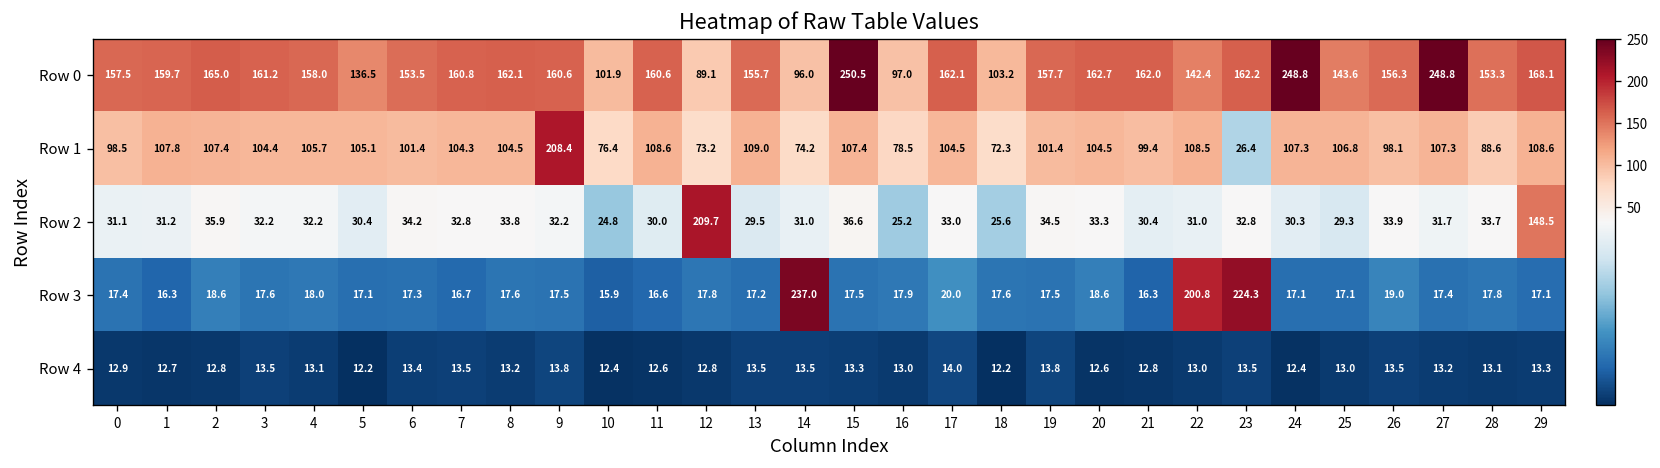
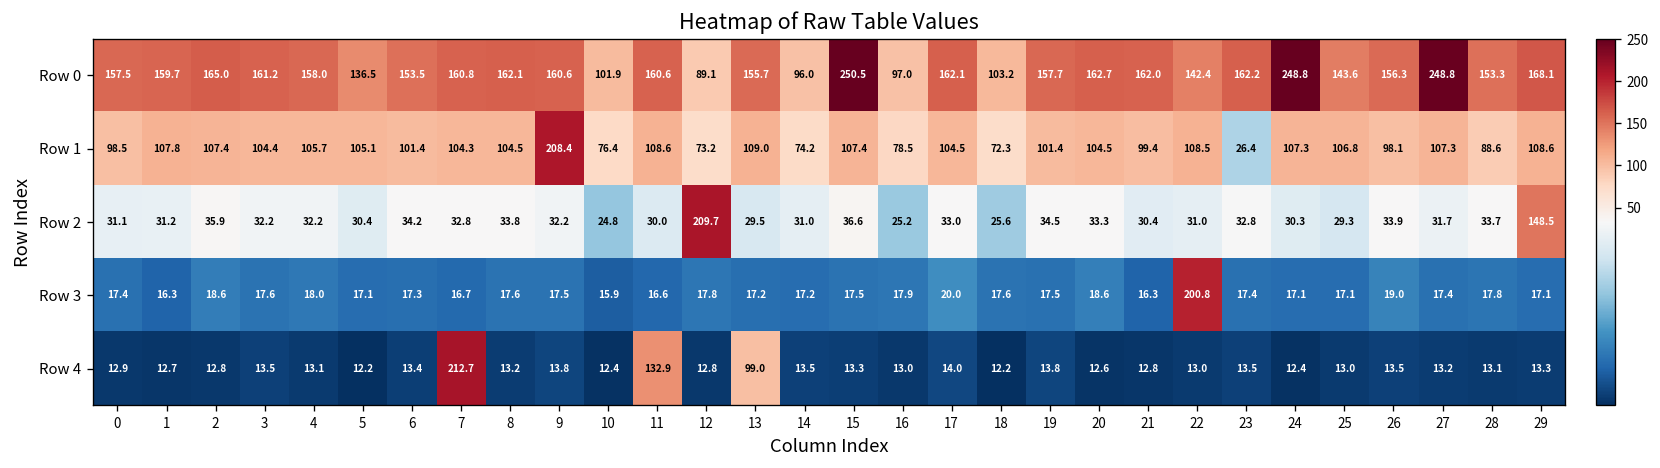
  {
    "Row 0": {
      "0": 157.5,
      "1": 159.7,
      "2": 165.0,
      "3": 161.2,
      "4": 158.0,
      "5": 136.5,
      "6": 153.5,
      "7": 160.8,
      "8": 162.1,
      "9": 160.6,
      "10": 101.9,
      "11": 160.6,
      "12": 89.1,
      "13": 155.7,
      "14": 96.0,
      "15": 250.5,
      "16": 97.0,
      "17": 162.1,
      "18": 103.2,
      "19": 157.7,
      "20": 162.7,
      "21": 162.0,
      "22": 142.4,
      "23": 162.2,
      "24": 248.8,
      "25": 143.6,
      "26": 156.3,
      "27": 248.8,
      "28": 153.3,
      "29": 168.1
    },
    "Row 1": {
      "0": 98.5,
      "1": 107.8,
      "2": 107.4,
      "3": 104.4,
      "4": 105.7,
      "5": 105.1,
      "6": 101.4,
      "7": 104.3,
      "8": 104.5,
      "9": 208.4,
      "10": 76.4,
      "11": 108.6,
      "12": 73.2,
      "13": 109.0,
      "14": 74.2,
      "15": 107.4,
      "16": 78.5,
      "17": 104.5,
      "18": 72.3,
      "19": 101.4,
      "20": 104.5,
      "21": 99.4,
      "22": 108.5,
      "23": 26.4,
      "24": 107.3,
      "25": 106.8,
      "26": 98.1,
      "27": 107.3,
      "28": 88.6,
      "29": 108.6
    },
    "Row 2": {
      "0": 31.1,
      "1": 31.2,
      "2": 35.9,
      "3": 32.2,
      "4": 32.2,
      "5": 30.4,
      "6": 34.2,
      "7": 32.8,
      "8": 33.8,
      "9": 32.2,
      "10": 24.8,
      "11": 30.0,
      "12": 209.7,
      "13": 29.5,
      "14": 31.0,
      "15": 36.6,
      "16": 25.2,
      "17": 33.0,
      "18": 25.6,
      "19": 34.5,
      "20": 33.3,
      "21": 30.4,
      "22": 31.0,
      "23": 32.8,
      "24": 30.3,
      "25": 29.3,
      "26": 33.9,
      "27": 31.7,
      "28": 33.7,
      "29": 148.5
    },
    "Row 3": {
      "0": 17.4,
      "1": 16.3,
      "2": 18.6,
      "3": 17.6,
      "4": 18.0,
      "5": 17.1,
      "6": 17.3,
      "7": 16.7,
      "8": 17.6,
      "9": 17.5,
      "10": 15.9,
      "11": 16.6,
      "12": 17.8,
      "13": 17.2,
-     "14": 237.0,
+     "14": 17.2,
      "15": 17.5,
      "16": 17.9,
      "17": 20.0,
      "18": 17.6,
      "19": 17.5,
      "20": 18.6,
      "21": 16.3,
      "22": 200.8,
-     "23": 224.3,
+     "23": 17.4,
      "24": 17.1,
      "25": 17.1,
      "26": 19.0,
      "27": 17.4,
      "28": 17.8,
      "29": 17.1
    },
    "Row 4": {
      "0": 12.9,
      "1": 12.7,
      "2": 12.8,
      "3": 13.5,
      "4": 13.1,
      "5": 12.2,
      "6": 13.4,
-     "7": 13.5,
+     "7": 212.7,
      "8": 13.2,
      "9": 13.8,
      "10": 12.4,
-     "11": 12.6,
+     "11": 132.9,
      "12": 12.8,
-     "13": 13.5,
+     "13": 99.0,
      "14": 13.5,
      "15": 13.3,
      "16": 13.0,
      "17": 14.0,
      "18": 12.2,
      "19": 13.8,
      "20": 12.6,
      "21": 12.8,
      "22": 13.0,
      "23": 13.5,
      "24": 12.4,
      "25": 13.0,
      "26": 13.5,
      "27": 13.2,
      "28": 13.1,
      "29": 13.3
    }
  }
